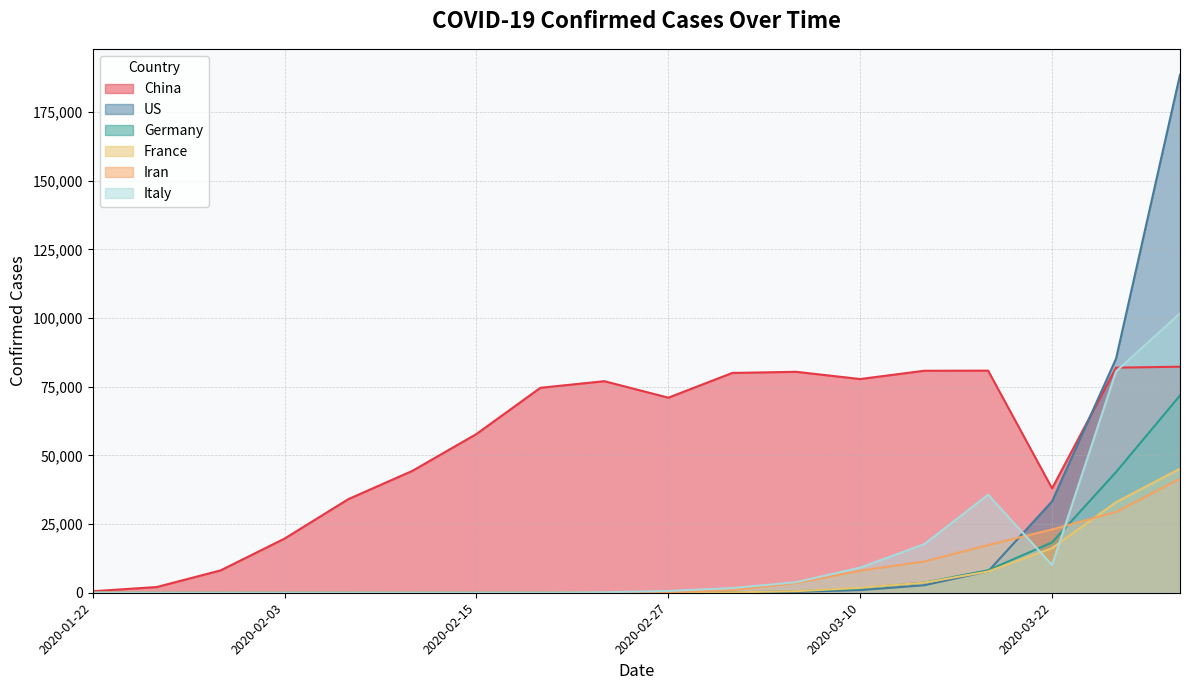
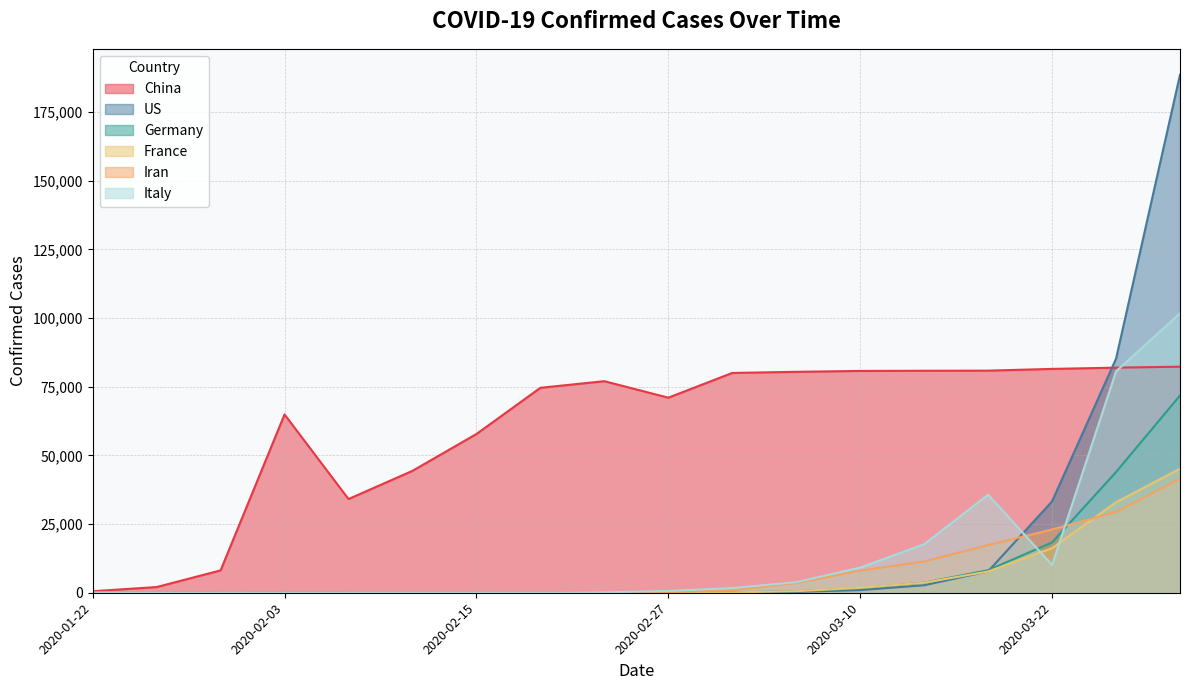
  {
    "China": {
-     "2020-02-03": "20,000",
+     "2020-02-03": "65,000",
      "2020-02-15": "58,000",
      "2020-02-27": "71,000",
-     "2020-03-10": "78,000",
-     "2020-03-22": "38,000"
+     "2020-03-10": "81,000",
+     "2020-03-22": "81,000"
    },
    "Italy": {
      "2020-03-10": "9,000",
      "2020-03-22": "10,000"
    }
  }
